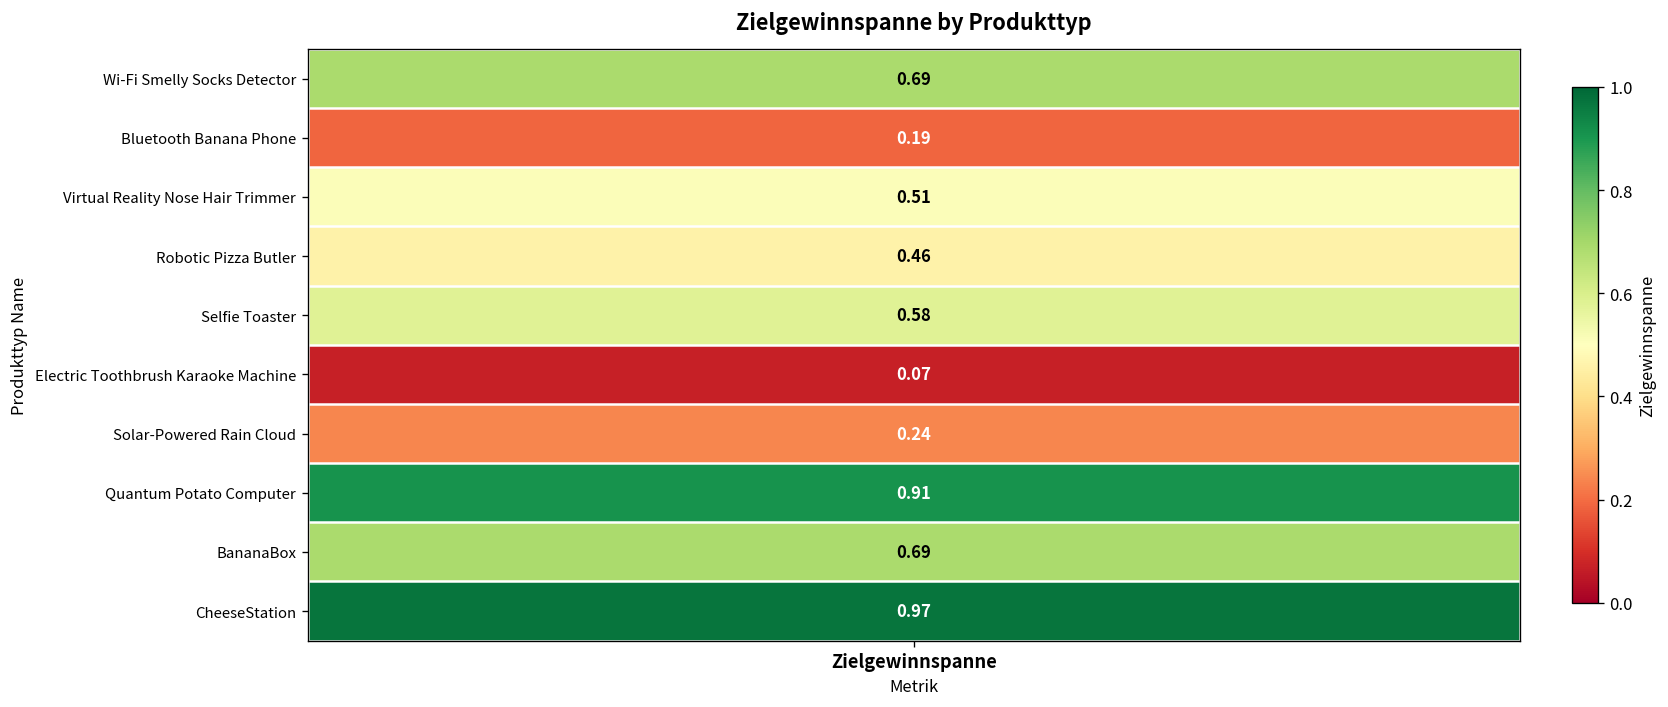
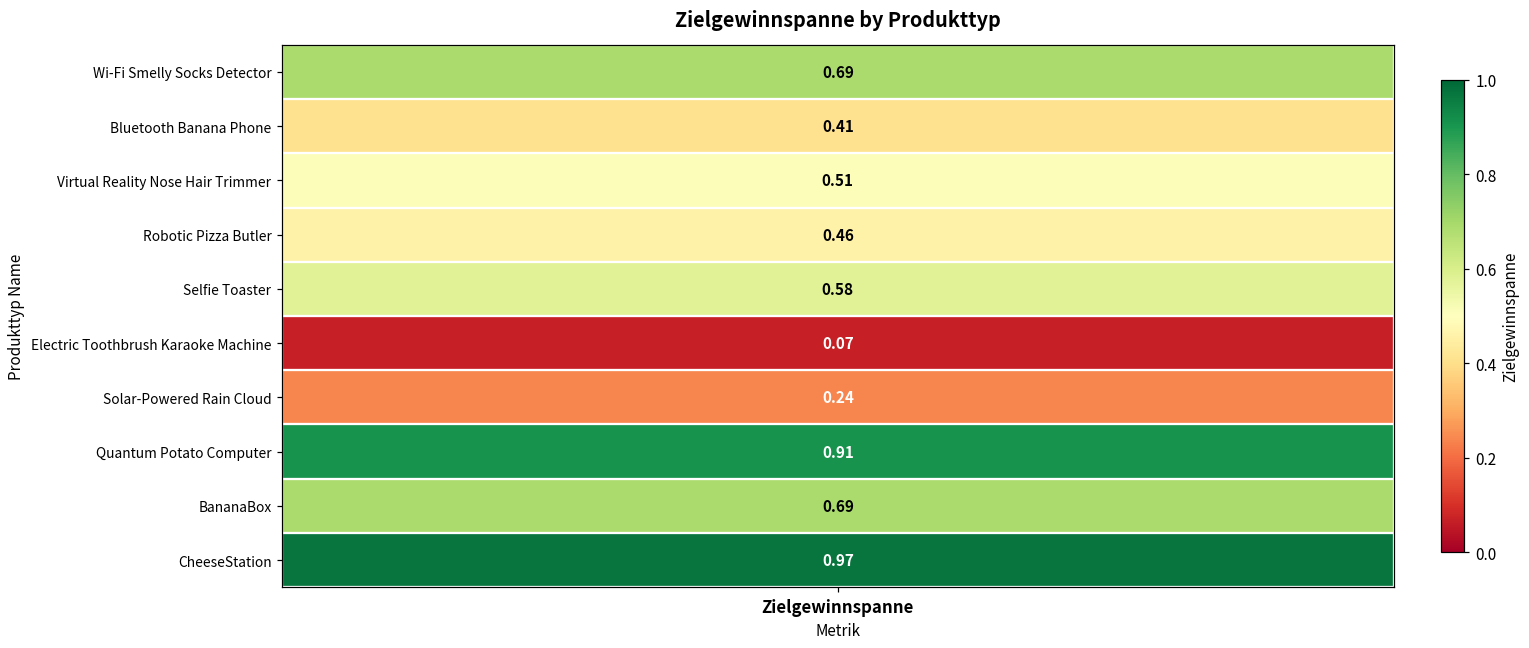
  {
    "Wi-Fi Smelly Socks Detector": {
      "Zielgewinnspanne": 0.69
    },
    "Bluetooth Banana Phone": {
-     "Zielgewinnspanne": 0.19
+     "Zielgewinnspanne": 0.41
    },
    "Virtual Reality Nose Hair Trimmer": {
      "Zielgewinnspanne": 0.51
    },
    "Robotic Pizza Butler": {
      "Zielgewinnspanne": 0.46
    },
    "Selfie Toaster": {
      "Zielgewinnspanne": 0.58
    },
    "Electric Toothbrush Karaoke Machine": {
      "Zielgewinnspanne": 0.07
    },
    "Solar-Powered Rain Cloud": {
      "Zielgewinnspanne": 0.24
    },
    "Quantum Potato Computer": {
      "Zielgewinnspanne": 0.91
    },
    "BananaBox": {
      "Zielgewinnspanne": 0.69
    },
    "CheeseStation": {
      "Zielgewinnspanne": 0.97
    }
  }
